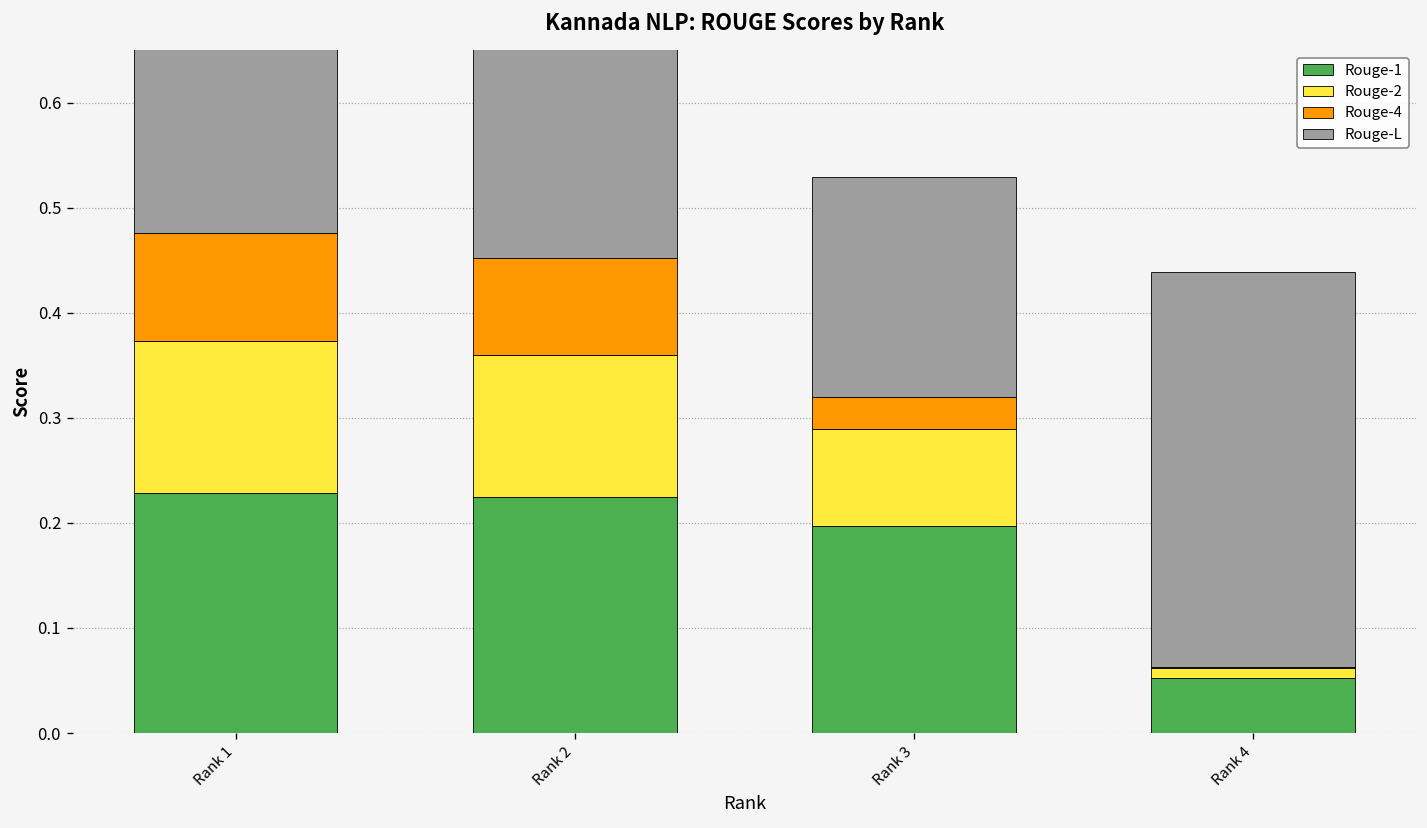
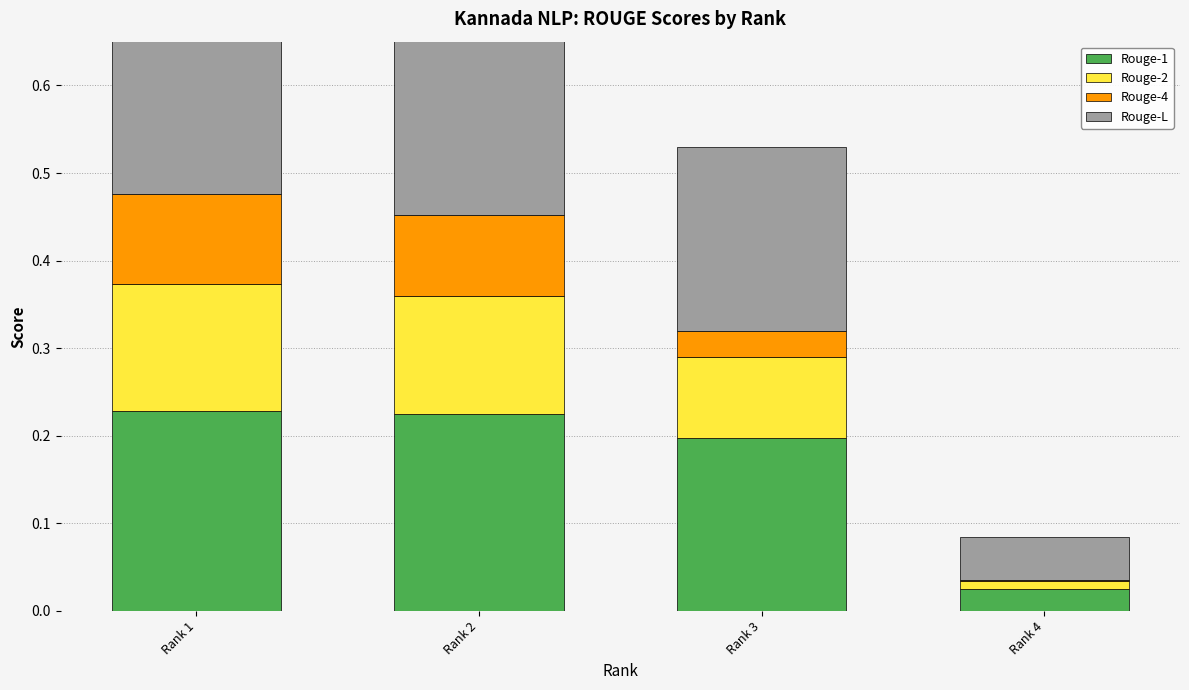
  {
    "Rouge-1": {
      "Rank 1": 0.23,
      "Rank 2": 0.22,
      "Rank 3": 0.20,
-     "Rank 4": 0.05
+     "Rank 4": 0.02
    },
    "Rouge-2": {
      "Rank 1": 0.14,
      "Rank 2": 0.14,
      "Rank 3": 0.09,
      "Rank 4": 0.01
    },
    "Rouge-4": {
      "Rank 1": 0.10,
      "Rank 2": 0.09,
      "Rank 3": 0.03
    },
    "Rouge-L": {
      "Rank 3": 0.21,
-     "Rank 4": 0.38
+     "Rank 4": 0.05
    }
  }
